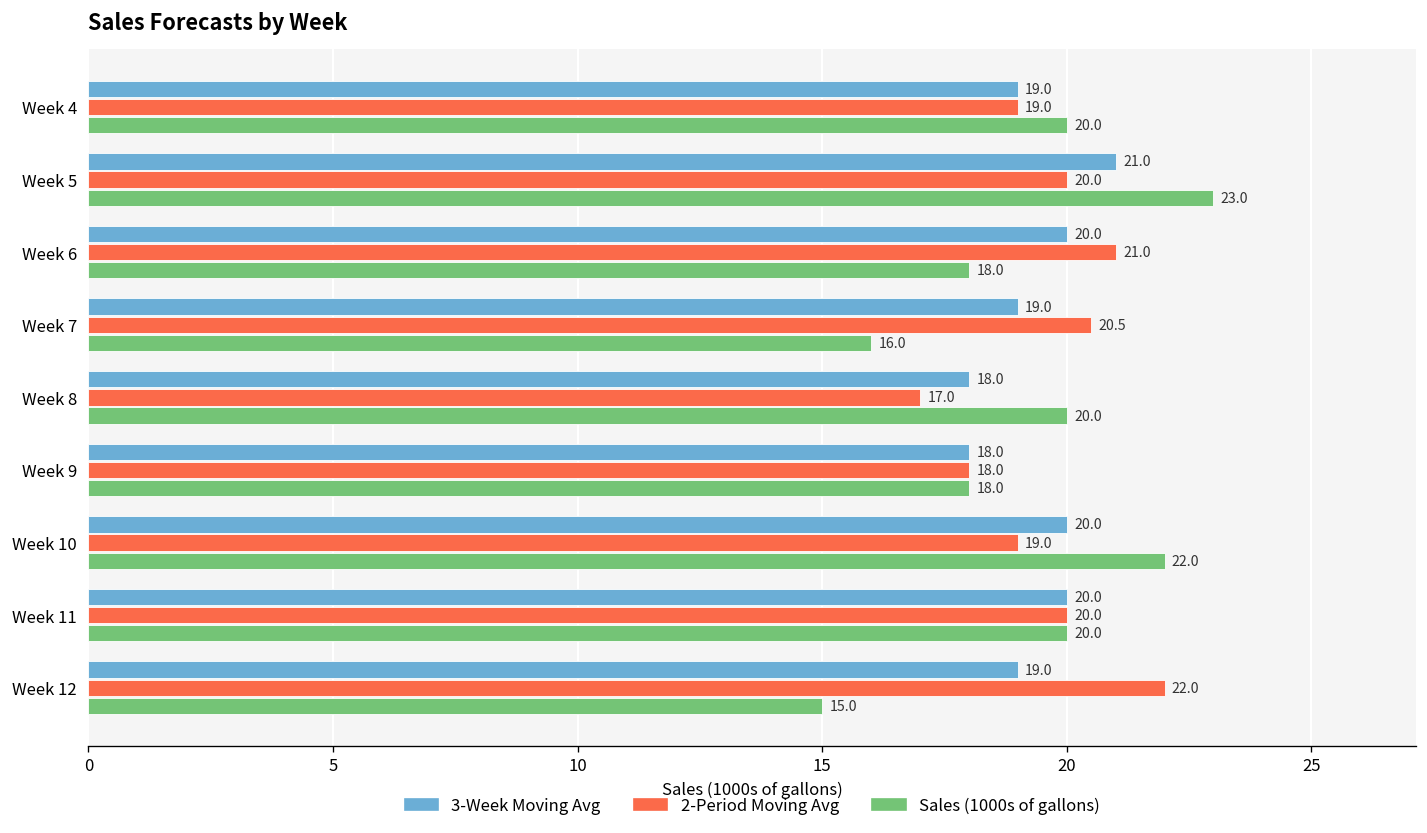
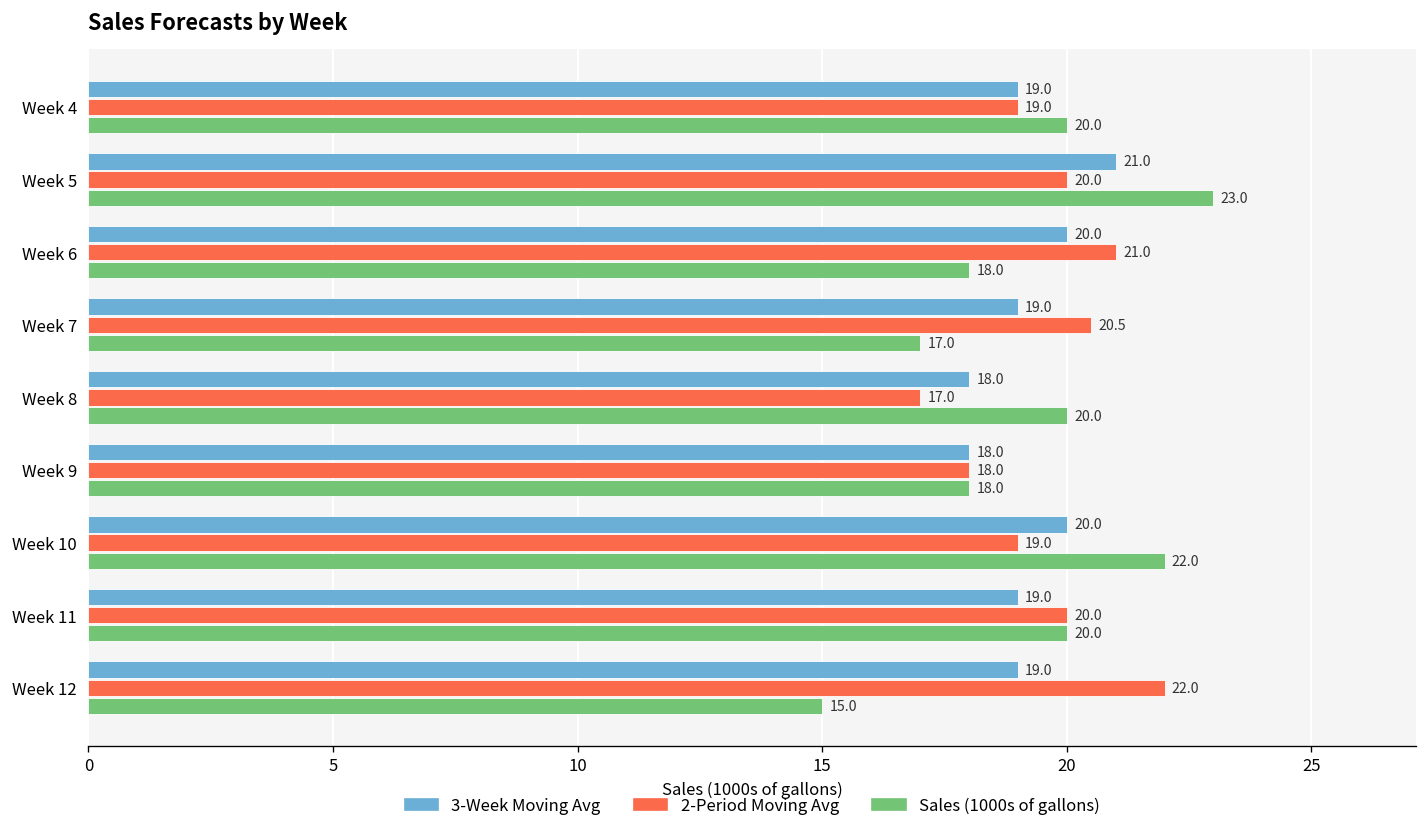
  {
    "3-Week Moving Avg": {
      "Week 4": 19.0,
      "Week 5": 21.0,
      "Week 6": 20.0,
      "Week 7": 19.0,
      "Week 8": 18.0,
      "Week 9": 18.0,
      "Week 10": 20.0,
-     "Week 11": 20.0,
+     "Week 11": 19.0,
      "Week 12": 19.0
    },
    "2-Period Moving Avg": {
      "Week 4": 19.0,
      "Week 5": 20.0,
      "Week 6": 21.0,
      "Week 7": 20.5,
      "Week 8": 17.0,
      "Week 9": 18.0,
      "Week 10": 19.0,
      "Week 11": 20.0,
      "Week 12": 22.0
    },
    "Sales (1000s of gallons)": {
      "Week 4": 20.0,
      "Week 5": 23.0,
      "Week 6": 18.0,
-     "Week 7": 16.0,
+     "Week 7": 17.0,
      "Week 8": 20.0,
      "Week 9": 18.0,
      "Week 10": 22.0,
      "Week 11": 20.0,
      "Week 12": 15.0
    }
  }
